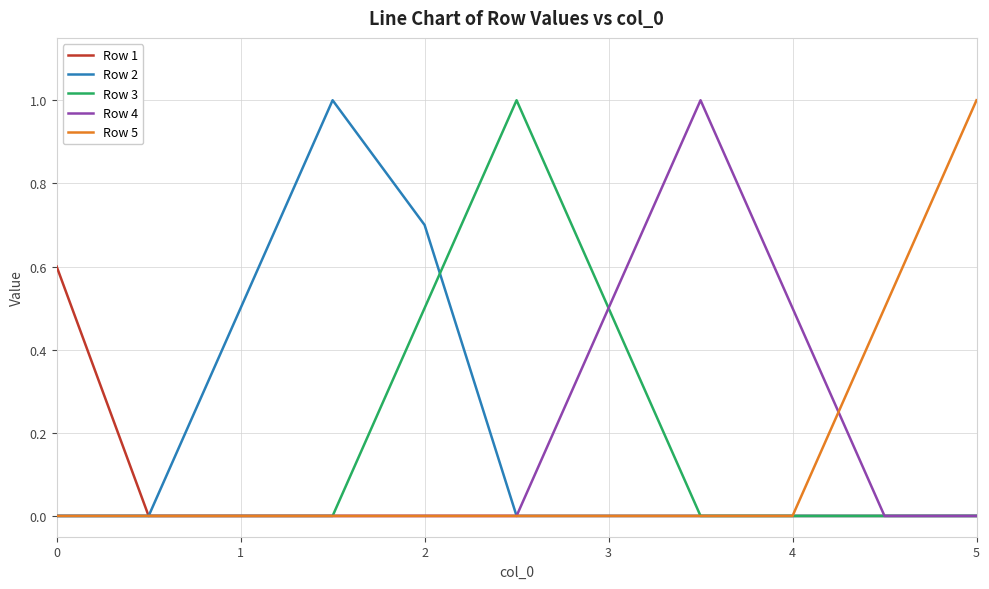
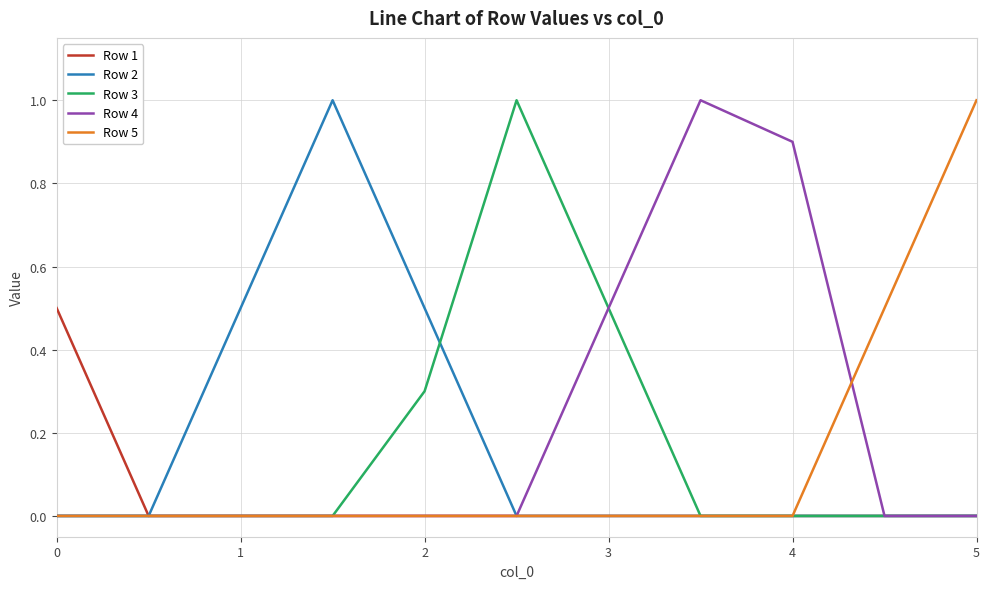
  {
    "Row 1": {
-     "0": 0.6
+     "0": 0.5
    },
    "Row 2": {
      "1": 0.5,
-     "2": 0.7
+     "2": 0.5
    },
    "Row 3": {
-     "2": 0.5
+     "2": 0.3
    },
    "Row 4": {
-     "4": 0.5
+     "4": 0.9
    },
    "Row 5": {
      "5": 1.0
    }
  }
